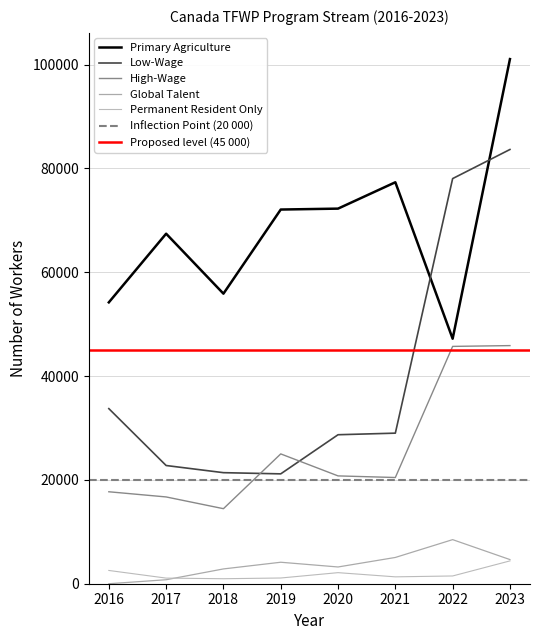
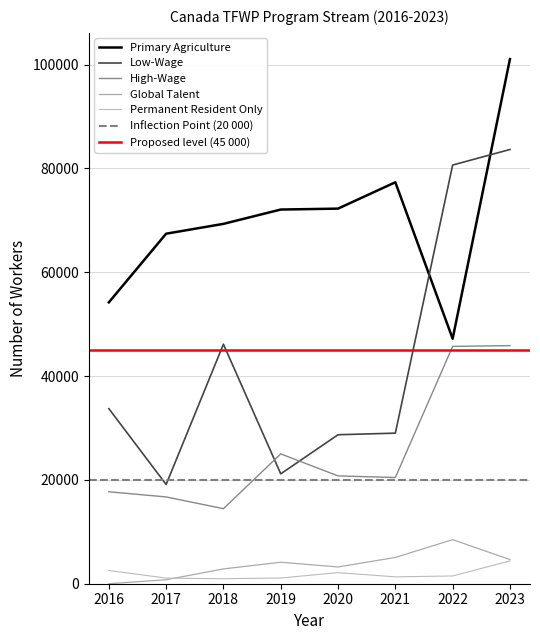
  {
    "Primary Agriculture": {
      "2016": 54000,
      "2017": 67000,
-     "2018": 56000,
+     "2018": 69000,
      "2019": 72000,
      "2020": 72000,
      "2021": 77000,
      "2022": 47000,
      "2023": 101000
    },
    "Low-Wage": {
      "2016": 34000,
-     "2017": 23000,
-     "2018": 21000,
+     "2017": 19000,
+     "2018": 46000,
      "2019": 21000,
      "2020": 29000,
      "2021": 29000,
-     "2022": 78000,
+     "2022": 81000,
      "2023": 84000
    }
  }
